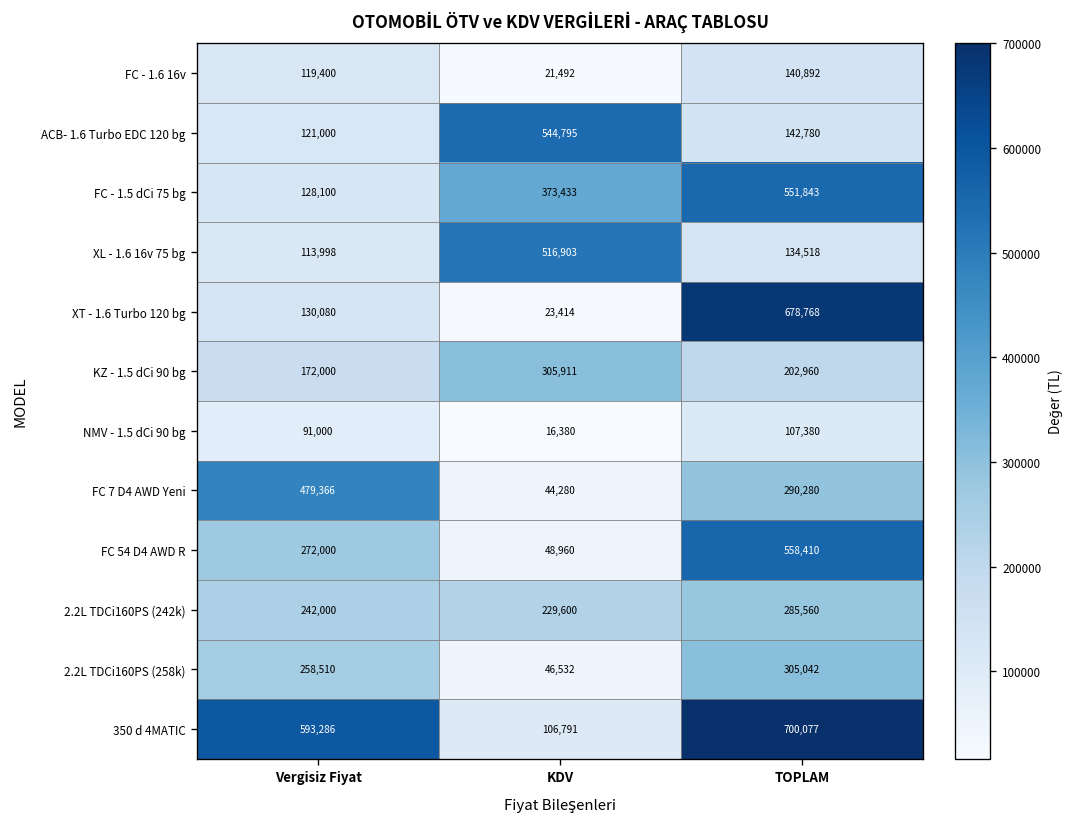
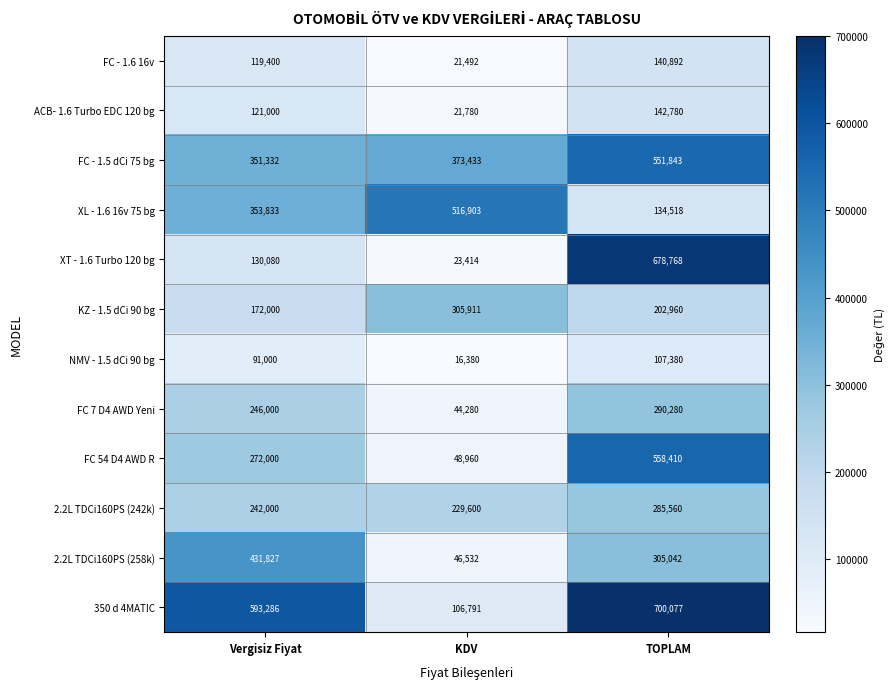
  {
    "FC - 1.6 16v": {
      "Vergisiz Fiyat": "119,400",
      "KDV": "21,492",
      "TOPLAM": "140,892"
    },
    "ACB- 1.6 Turbo EDC 120 bg": {
      "Vergisiz Fiyat": "121,000",
-     "KDV": "544,795",
+     "KDV": "21,780",
      "TOPLAM": "142,780"
    },
    "FC - 1.5 dCi 75 bg": {
-     "Vergisiz Fiyat": "128,100",
+     "Vergisiz Fiyat": "351,332",
      "KDV": "373,433",
      "TOPLAM": "551,843"
    },
    "XL - 1.6 16v 75 bg": {
-     "Vergisiz Fiyat": "113,998",
+     "Vergisiz Fiyat": "353,833",
      "KDV": "516,903",
      "TOPLAM": "134,518"
    },
    "XT - 1.6 Turbo 120 bg": {
      "Vergisiz Fiyat": "130,080",
      "KDV": "23,414",
      "TOPLAM": "678,768"
    },
    "KZ - 1.5 dCi 90 bg": {
      "Vergisiz Fiyat": "172,000",
      "KDV": "305,911",
      "TOPLAM": "202,960"
    },
    "NMV - 1.5 dCi 90 bg": {
      "Vergisiz Fiyat": "91,000",
      "KDV": "16,380",
      "TOPLAM": "107,380"
    },
    "FC 7 D4 AWD Yeni": {
-     "Vergisiz Fiyat": "479,366",
+     "Vergisiz Fiyat": "246,000",
      "KDV": "44,280",
      "TOPLAM": "290,280"
    },
    "FC 54 D4 AWD R": {
      "Vergisiz Fiyat": "272,000",
      "KDV": "48,960",
      "TOPLAM": "558,410"
    },
    "2.2L TDCi160PS (242k)": {
      "Vergisiz Fiyat": "242,000",
      "KDV": "229,600",
      "TOPLAM": "285,560"
    },
    "2.2L TDCi160PS (258k)": {
-     "Vergisiz Fiyat": "258,510",
+     "Vergisiz Fiyat": "431,827",
      "KDV": "46,532",
      "TOPLAM": "305,042"
    },
    "350 d 4MATIC": {
      "Vergisiz Fiyat": "593,286",
      "KDV": "106,791",
      "TOPLAM": "700,077"
    }
  }
